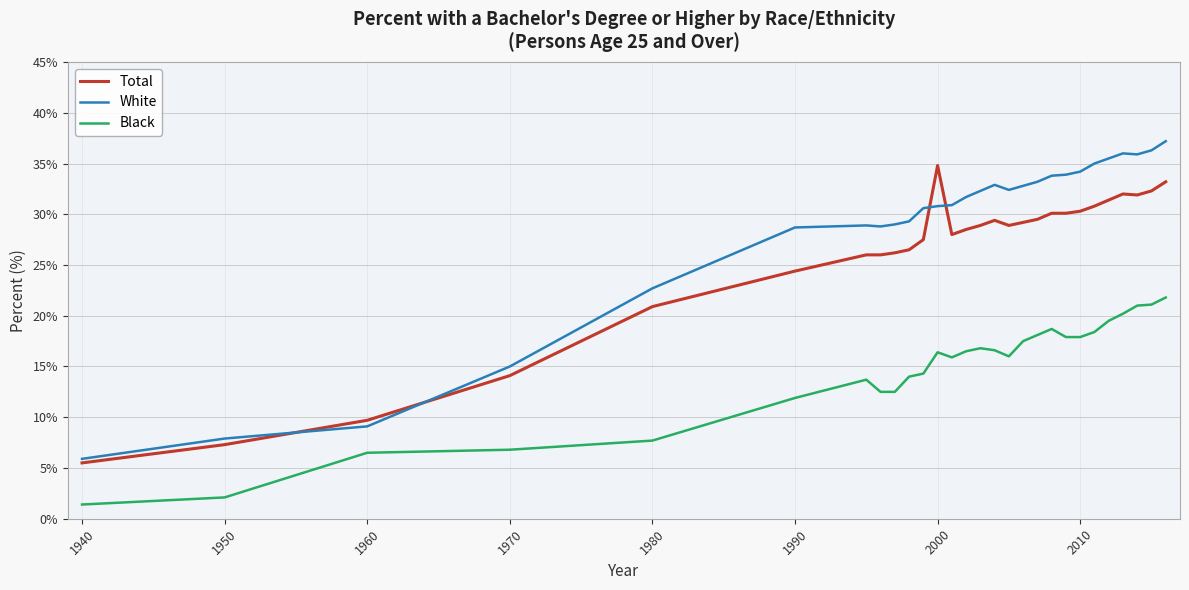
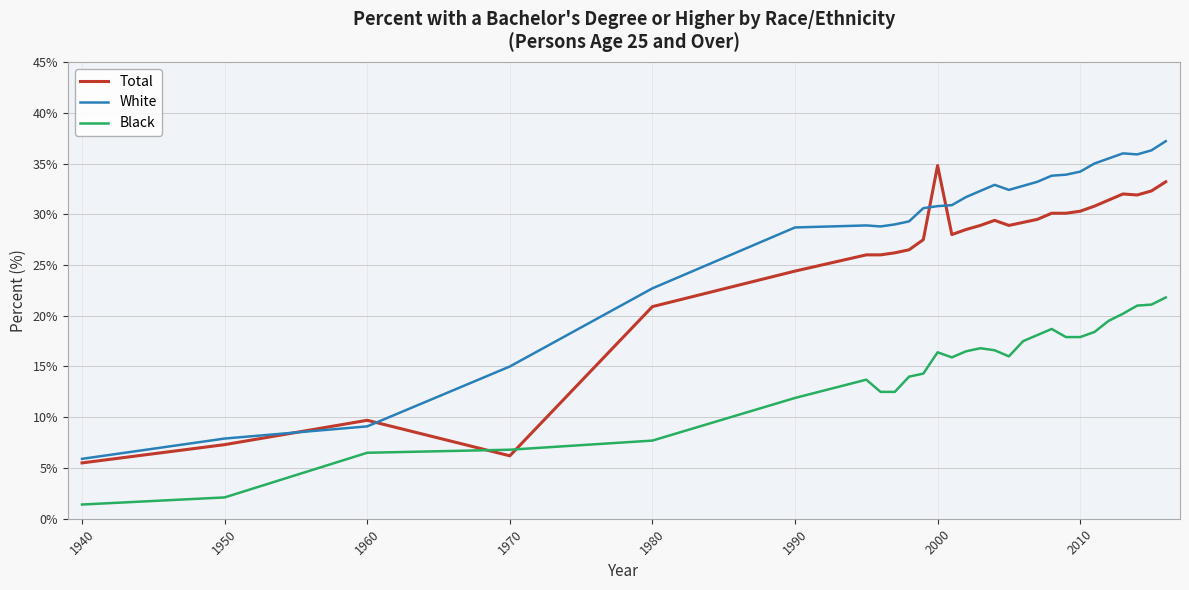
  {
    "Total": {
      "1940": "5.5%",
      "1950": "7.3%",
      "1960": "9.7%",
-     "1970": "14.1%",
+     "1970": "6.2%",
      "1980": "20.9%",
      "1990": "24.4%",
      "2000": "34.8%",
      "2010": "30.3%"
    },
    "White": {
      "1940": "5.9%",
      "1950": "7.9%",
      "1960": "9.1%",
      "1970": "15.0%",
      "1980": "22.7%",
      "1990": "28.7%",
      "2000": "30.8%",
      "2010": "34.2%"
    },
    "Black": {
      "1940": "1.4%",
      "1950": "2.1%",
      "1960": "6.5%",
      "1970": "6.8%",
      "1980": "7.7%",
      "1990": "11.9%",
      "2000": "16.4%",
      "2010": "17.9%"
    }
  }
